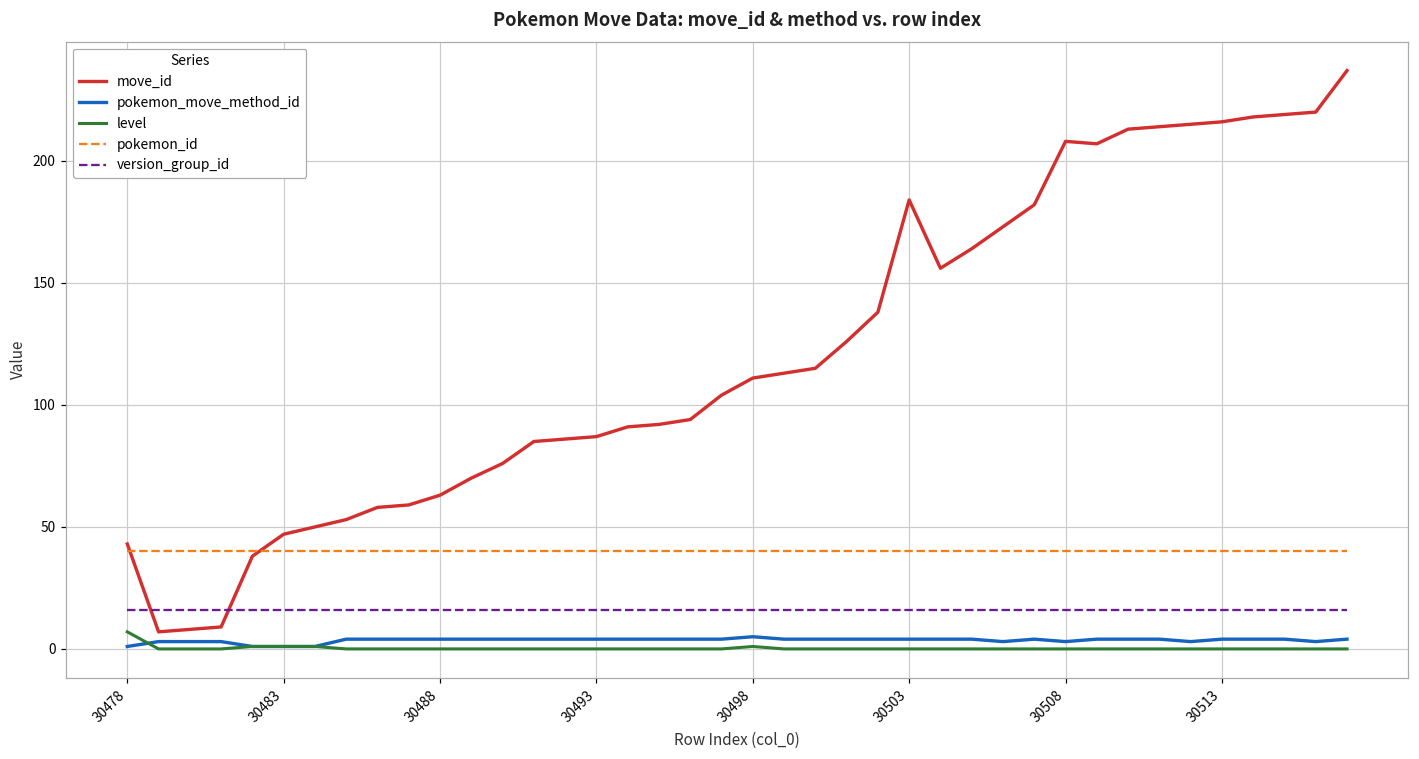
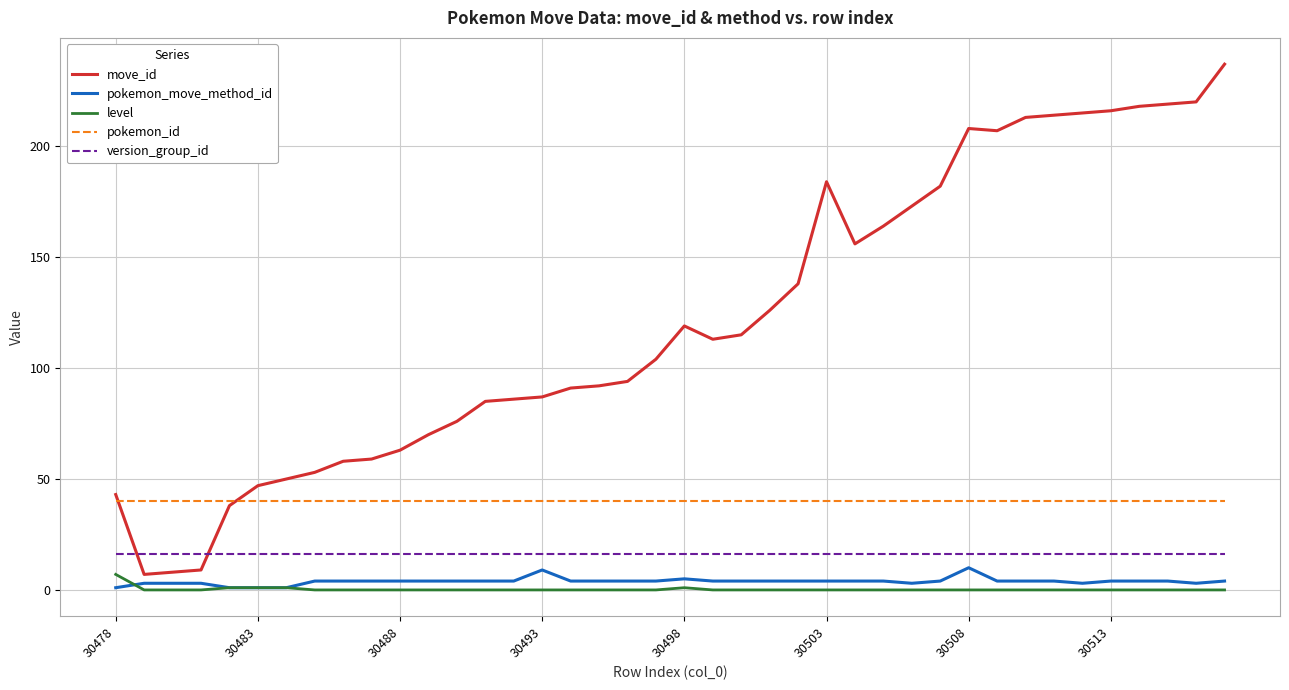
  {
    "move_id": {
      "30478": 43,
      "30483": 47,
      "30488": 63,
      "30493": 87,
-     "30498": 111,
+     "30498": 119,
      "30503": 184,
      "30508": 208,
      "30513": 216
    },
    "pokemon_move_method_id": {
      "30478": 1,
      "30488": 4,
-     "30493": 4,
+     "30493": 9,
      "30498": 5,
      "30503": 4,
-     "30508": 3,
+     "30508": 10,
      "30513": 4
    },
    "level": {
      "30478": 7,
      "30488": 0,
      "30493": 0,
      "30498": 1,
      "30503": 0,
      "30508": 0,
      "30513": 0
    },
    "pokemon_id": {
      "30478": 40,
      "30483": 40,
      "30488": 40,
      "30493": 40,
      "30498": 40,
      "30503": 40,
      "30508": 40,
      "30513": 40
    },
    "version_group_id": {
      "30478": 16,
      "30483": 16,
      "30488": 16,
      "30493": 16,
      "30498": 16,
      "30503": 16,
      "30508": 16,
      "30513": 16
    }
  }
